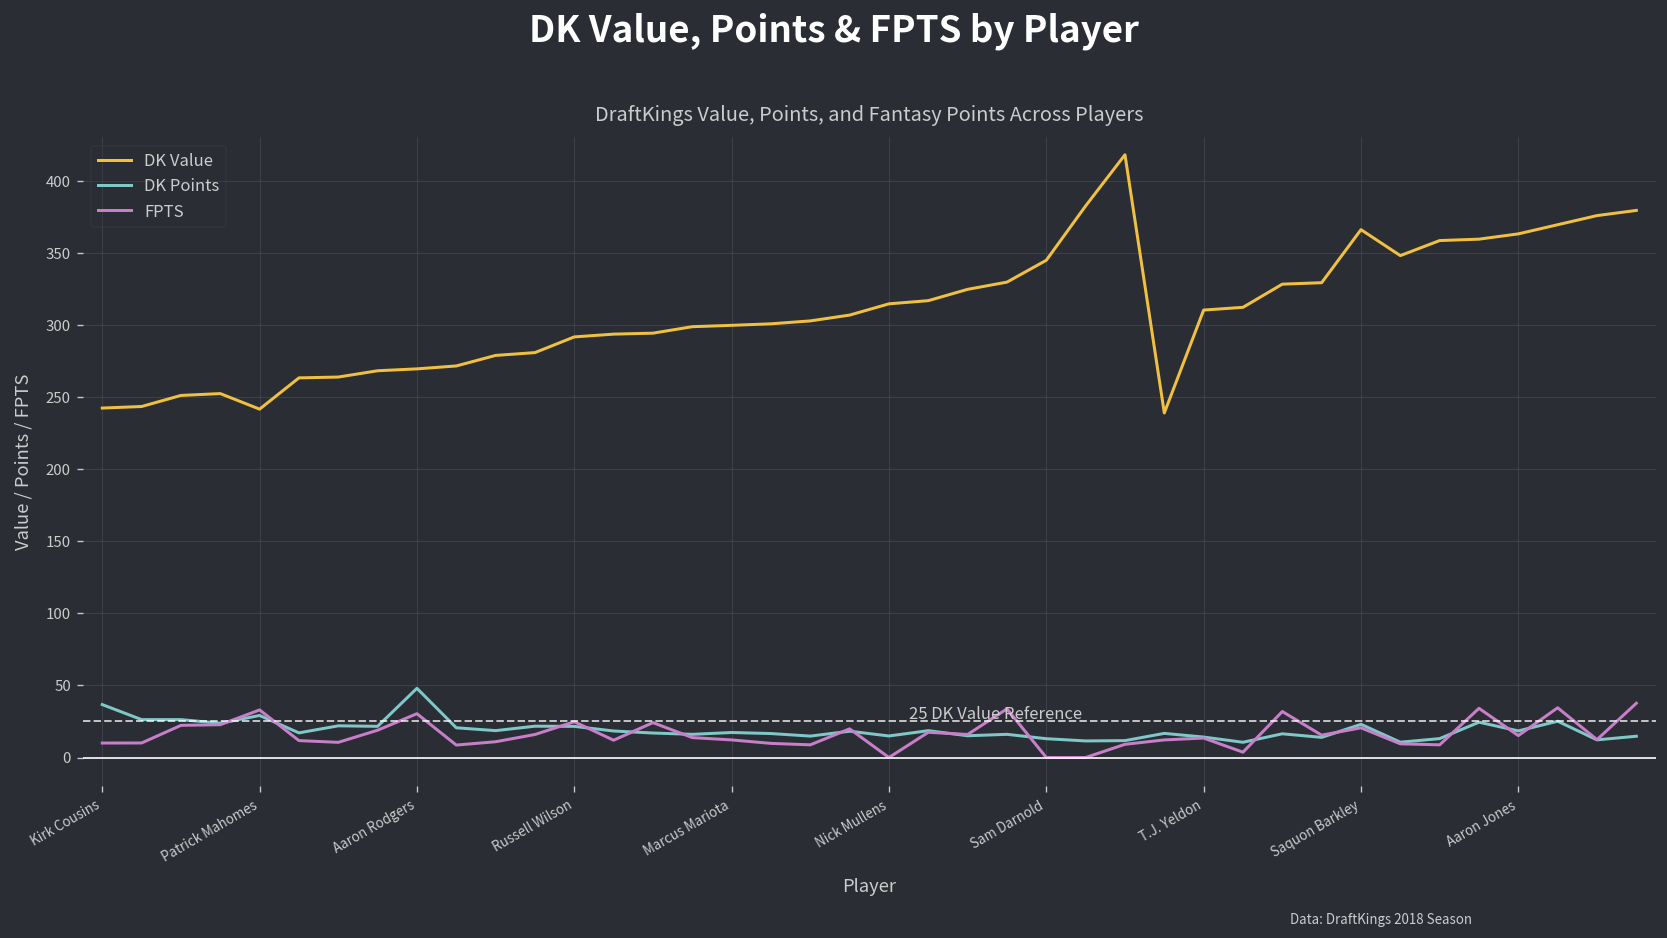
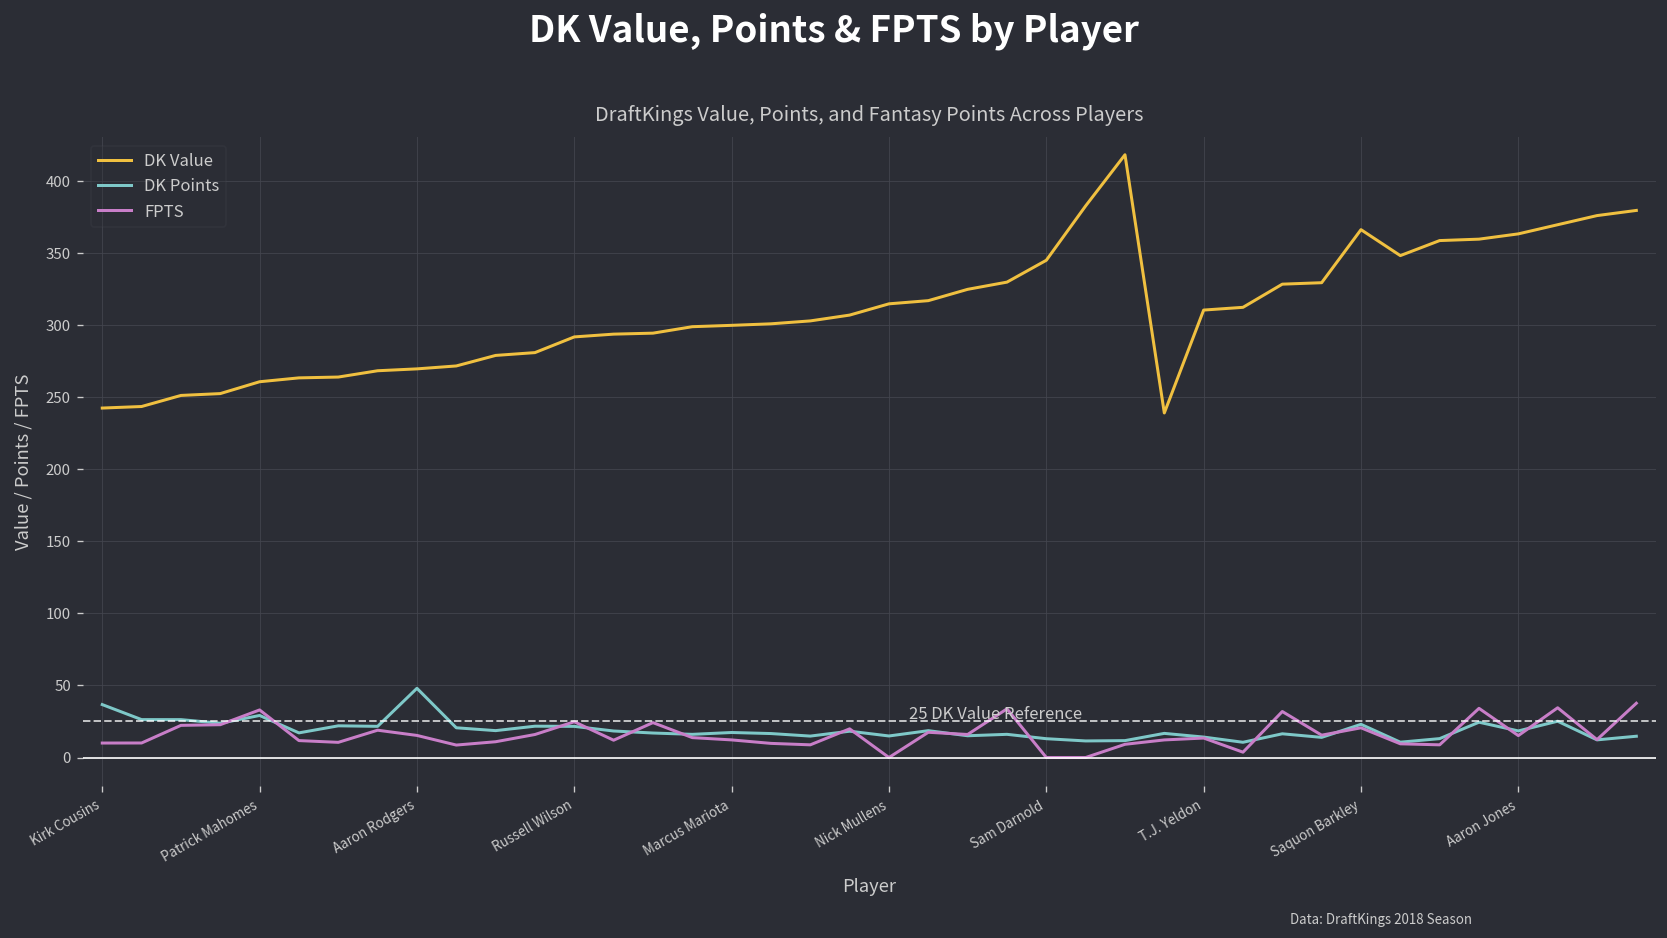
  {
    "DK Value": {
      "Kirk Cousins": 242,
-     "Patrick Mahomes": 242,
+     "Patrick Mahomes": 261,
      "Aaron Rodgers": 270,
      "Russell Wilson": 292,
      "Marcus Mariota": 300,
      "Nick Mullens": 315,
      "Sam Darnold": 345,
      "T.J. Yeldon": 310,
      "Saquon Barkley": 366,
      "Aaron Jones": 363
    },
    "DK Points": {
      "Kirk Cousins": 37,
      "Patrick Mahomes": 29,
      "Aaron Rodgers": 48,
      "Russell Wilson": 22,
      "Marcus Mariota": 17,
      "Nick Mullens": 15,
      "Sam Darnold": 13,
      "Saquon Barkley": 23,
      "Aaron Jones": 18
    },
    "FPTS": {
      "Kirk Cousins": 10,
      "Patrick Mahomes": 33,
-     "Aaron Rodgers": 30,
+     "Aaron Rodgers": 15,
      "Russell Wilson": 25,
      "Marcus Mariota": 12,
      "Nick Mullens": 0,
      "Sam Darnold": 0,
      "Saquon Barkley": 21,
      "Aaron Jones": 15
    }
  }
